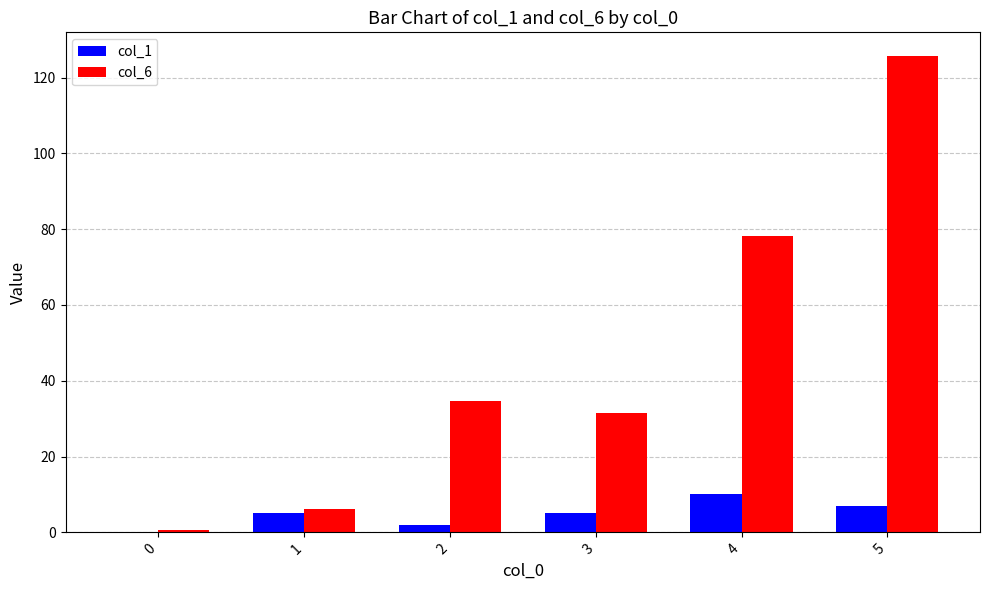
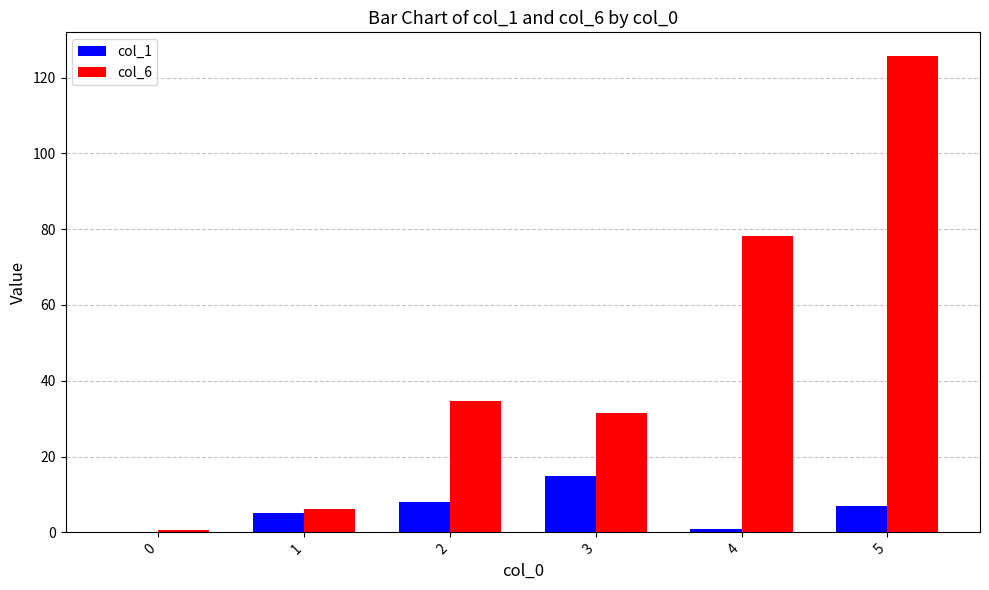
  {
    "col_1": {
      "1": 5,
-     "2": 2,
-     "3": 5,
-     "4": 10,
+     "2": 8,
+     "3": 15,
+     "4": 1,
      "5": 7
    },
    "col_6": {
      "1": 6,
      "2": 35,
      "3": 31,
      "4": 78,
      "5": 126
    }
  }
